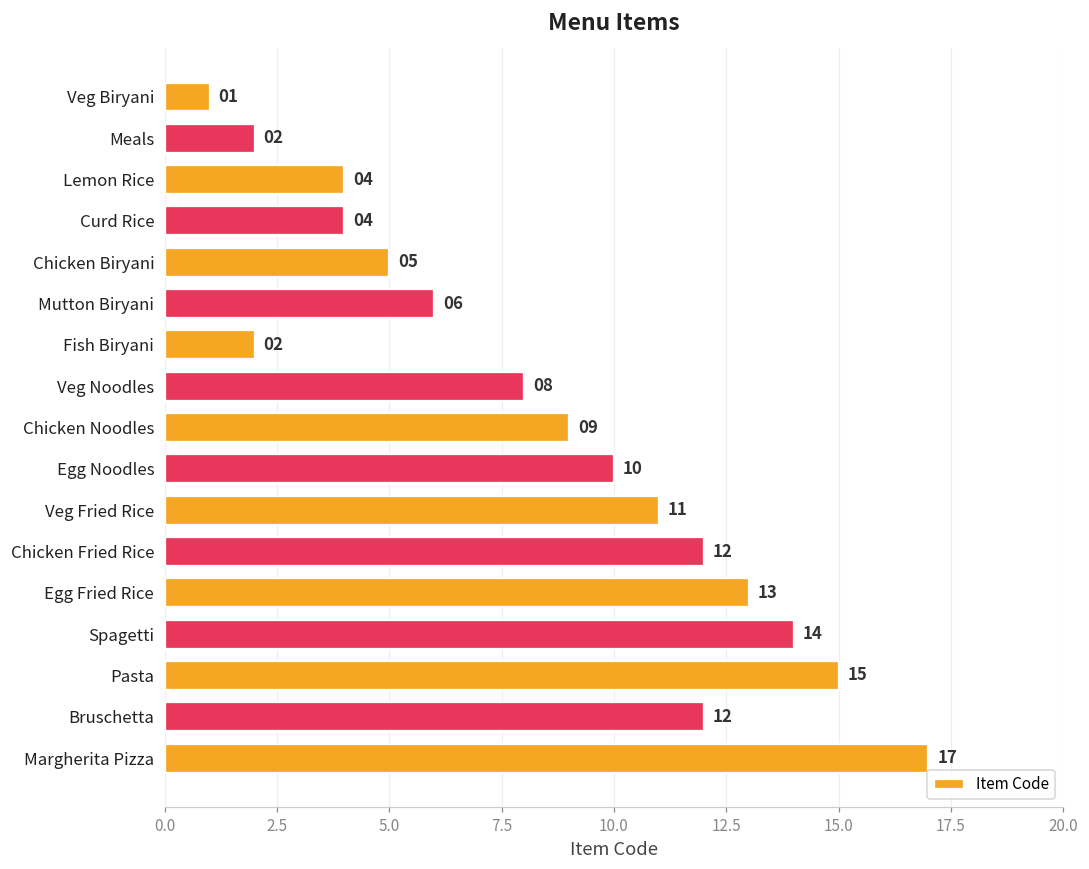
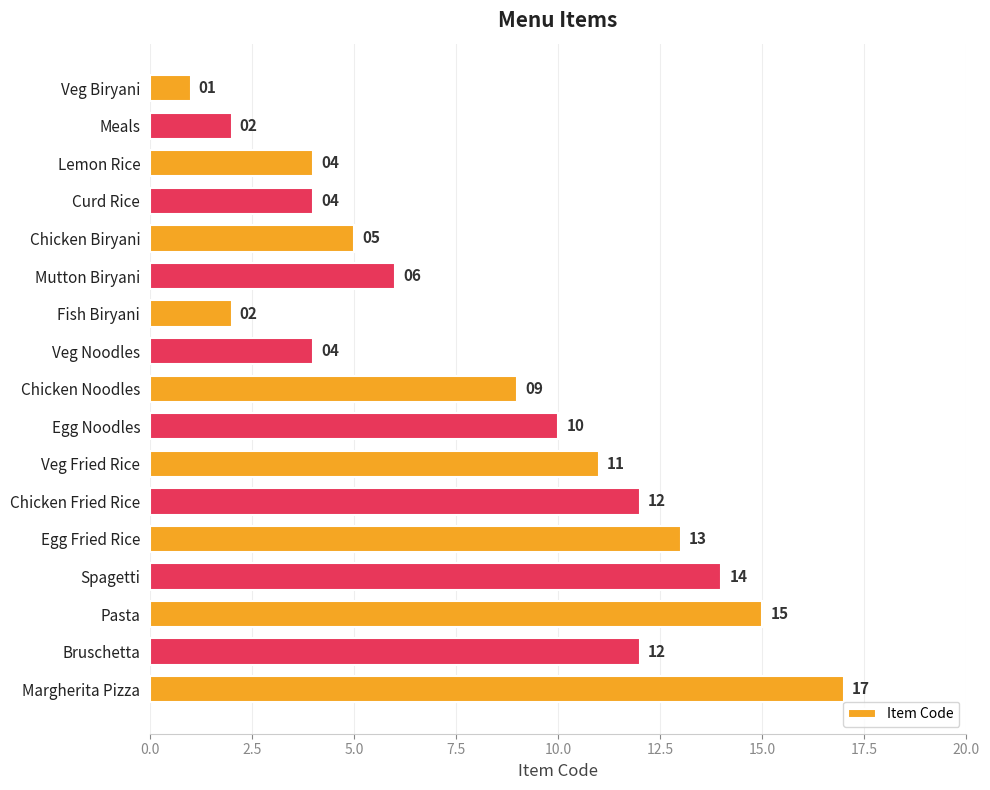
  {
    "Veg Biryani": "01",
    "Meals": "02",
    "Lemon Rice": "04",
    "Curd Rice": "04",
    "Chicken Biryani": "05",
    "Mutton Biryani": "06",
    "Fish Biryani": "02",
-   "Veg Noodles": "08",
+   "Veg Noodles": "04",
    "Chicken Noodles": "09",
    "Egg Noodles": "10",
    "Veg Fried Rice": "11",
    "Chicken Fried Rice": "12",
    "Egg Fried Rice": "13",
    "Spagetti": "14",
    "Pasta": "15",
    "Bruschetta": "12",
    "Margherita Pizza": "17"
  }
